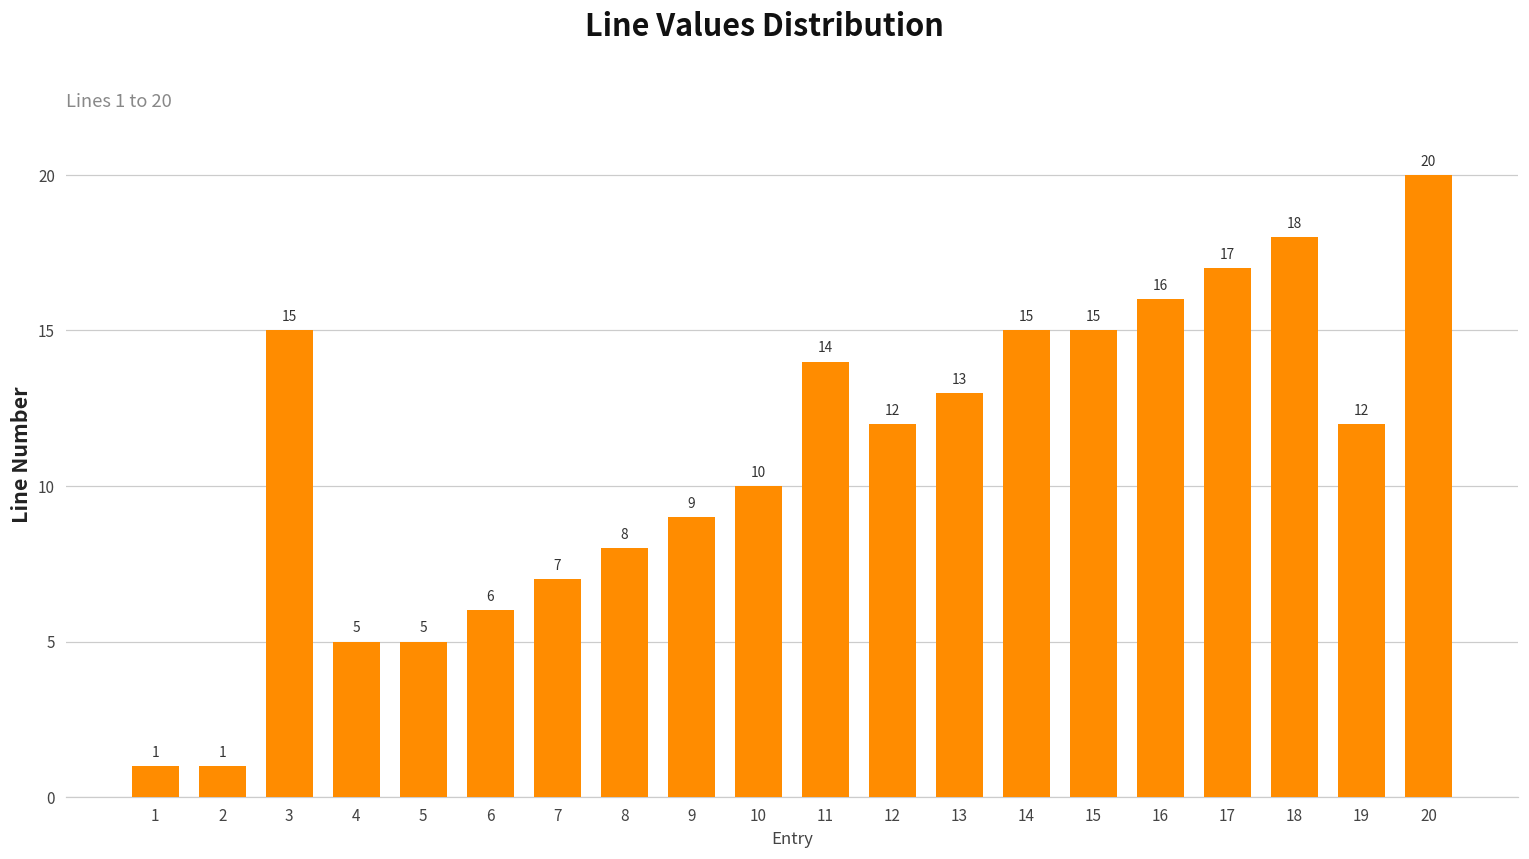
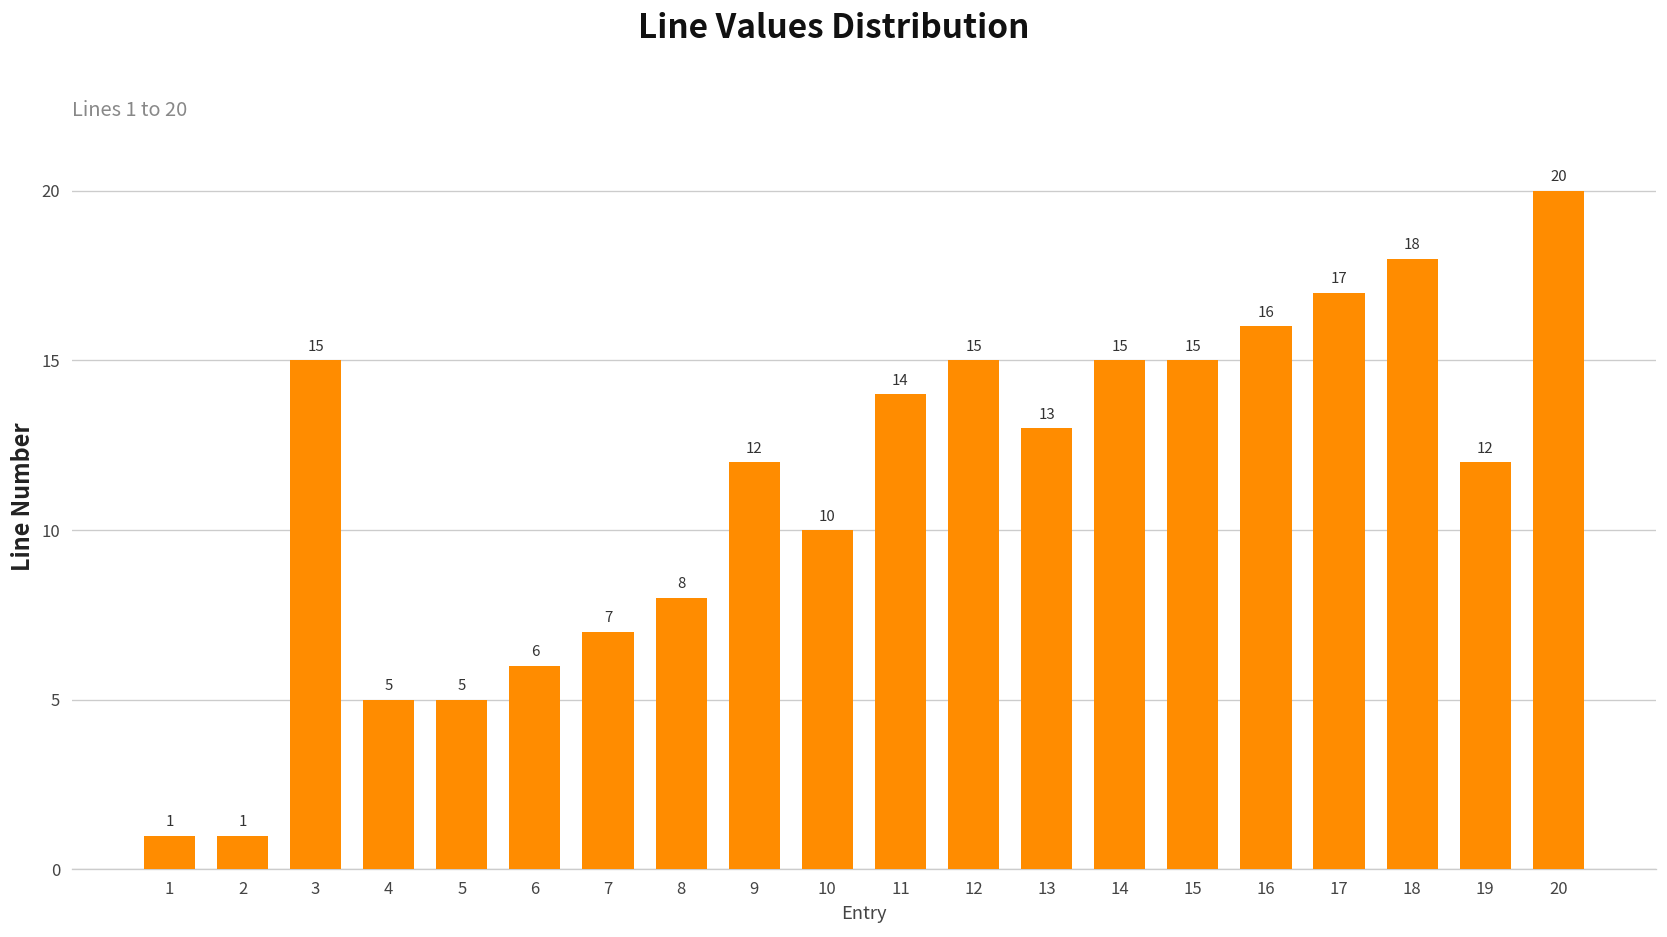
  {
    "1": 1,
    "2": 1,
    "3": 15,
    "4": 5,
    "5": 5,
    "6": 6,
    "7": 7,
    "8": 8,
-   "9": 9,
+   "9": 12,
    "10": 10,
    "11": 14,
-   "12": 12,
+   "12": 15,
    "13": 13,
    "14": 15,
    "15": 15,
    "16": 16,
    "17": 17,
    "18": 18,
    "19": 12,
    "20": 20
  }
